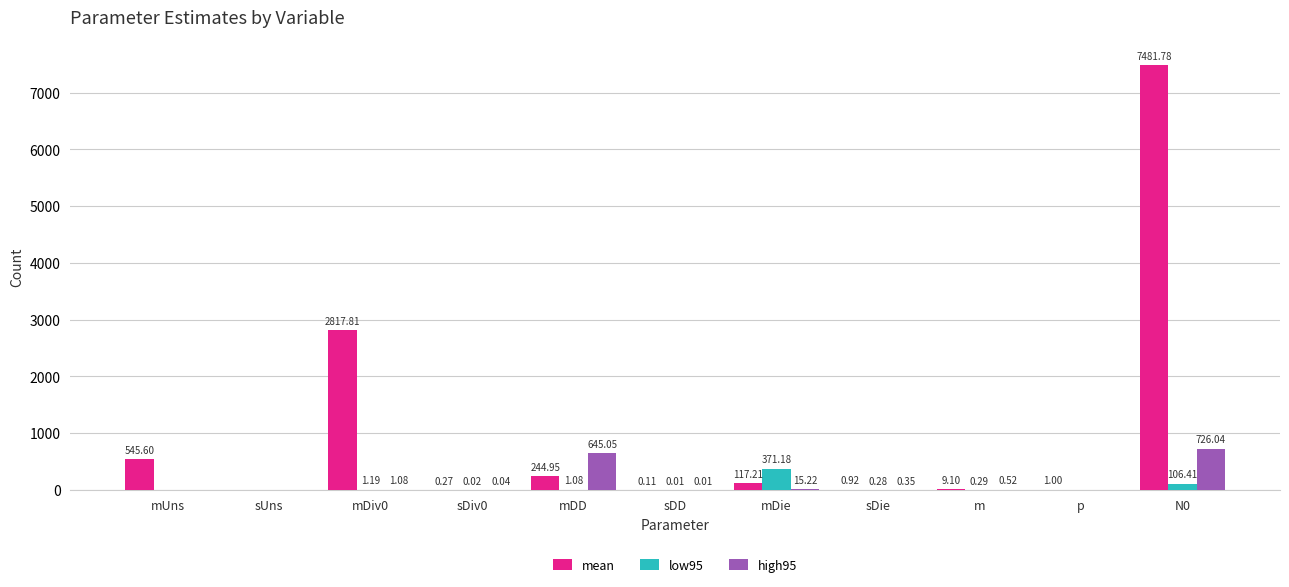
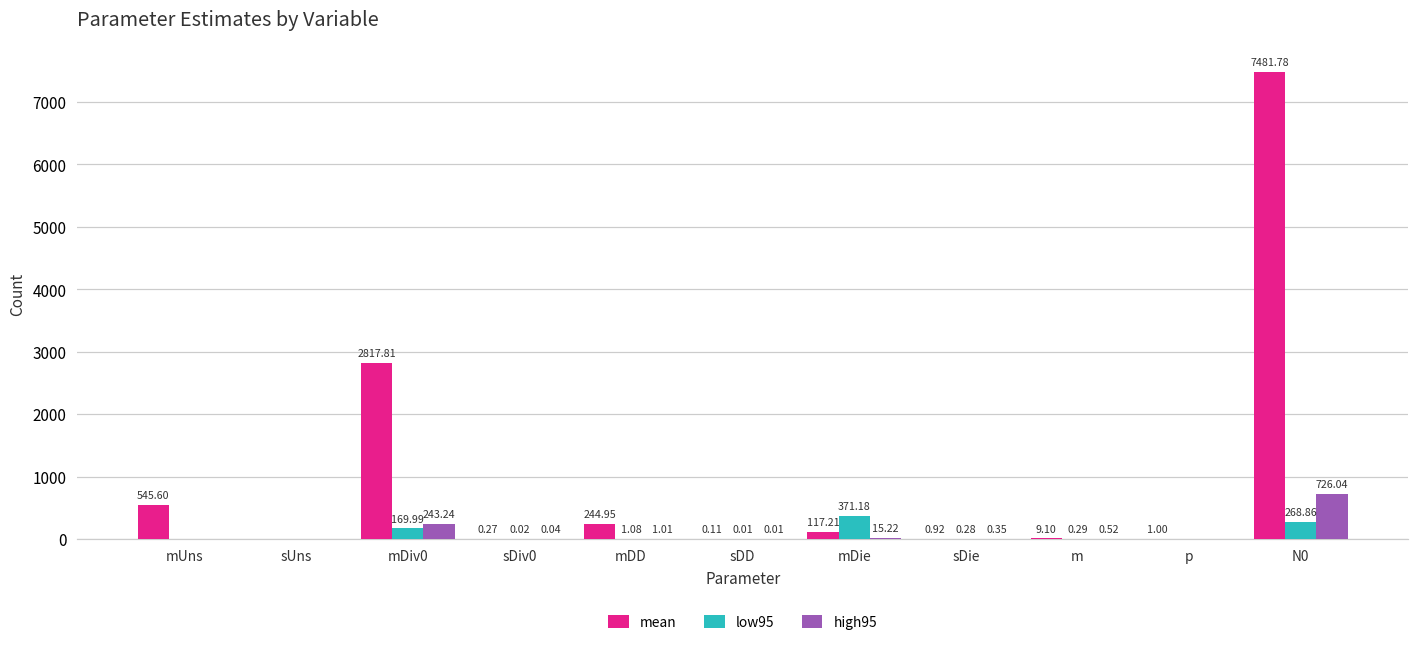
  {
    "mean": {
      "mUns": 545.60,
      "mDiv0": 2817.81,
      "sDiv0": 0.27,
      "mDD": 244.95,
      "sDD": 0.11,
      "mDie": 117.21,
      "sDie": 0.92,
      "m": 9.10,
      "p": 1.00,
      "N0": 7481.78
    },
    "low95": {
-     "mDiv0": 1.19,
+     "mDiv0": 169.99,
      "sDiv0": 0.02,
      "mDD": 1.08,
      "sDD": 0.01,
      "mDie": 371.18,
      "sDie": 0.28,
      "m": 0.29,
-     "N0": 106.41
+     "N0": 268.86
    },
    "high95": {
-     "mDiv0": 1.08,
+     "mDiv0": 243.24,
      "sDiv0": 0.04,
-     "mDD": 645.05,
+     "mDD": 1.01,
      "sDD": 0.01,
      "mDie": 15.22,
      "sDie": 0.35,
      "m": 0.52,
      "N0": 726.04
    }
  }
